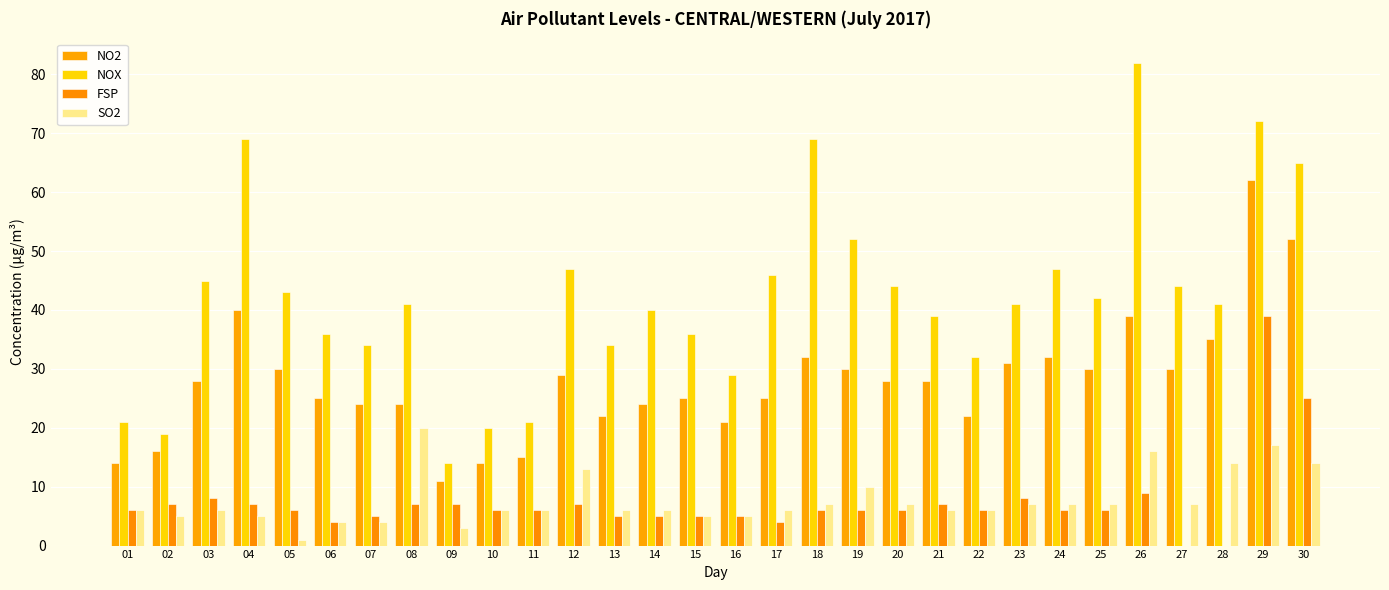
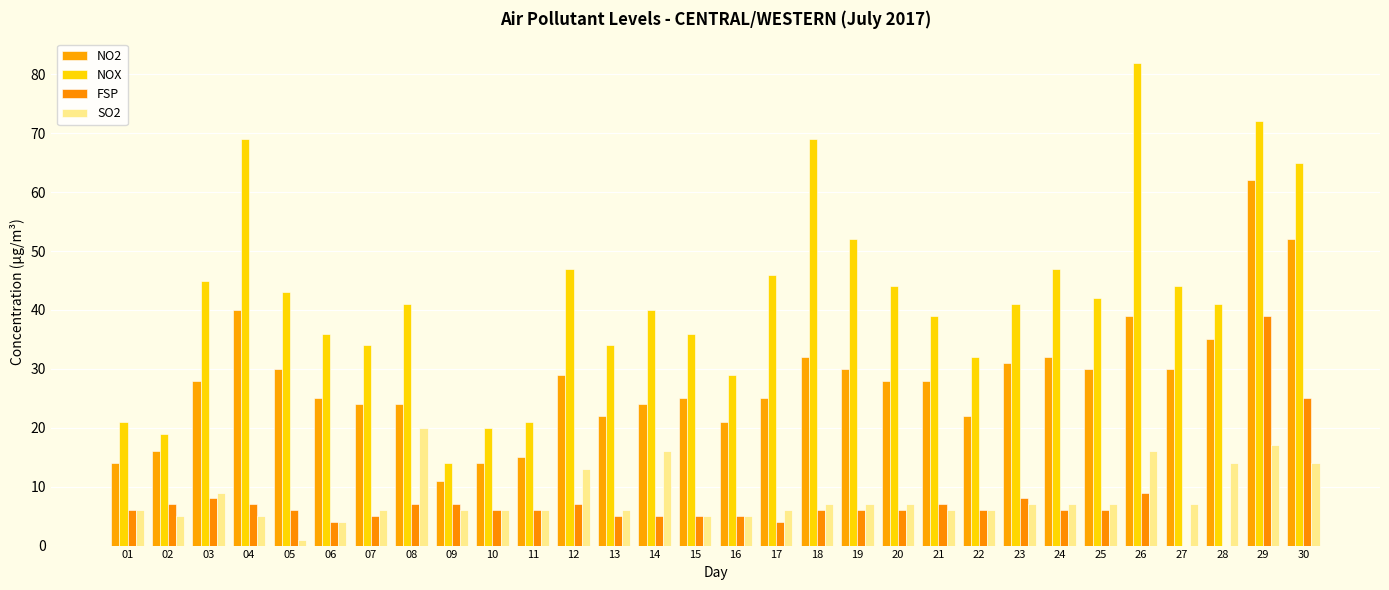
  {
    "SO2": {
      "01": 6,
      "02": 5,
-     "03": 6,
+     "03": 9,
      "04": 5,
      "05": 1,
      "06": 4,
-     "07": 4,
+     "07": 6,
      "08": 20,
-     "09": 3,
+     "09": 6,
      "10": 6,
      "11": 6,
      "12": 13,
      "13": 6,
-     "14": 6,
+     "14": 16,
      "15": 5,
      "16": 5,
      "17": 6,
      "18": 7,
-     "19": 10,
+     "19": 7,
      "20": 7,
      "21": 6,
      "22": 6,
      "23": 7,
      "24": 7,
      "25": 7,
      "26": 16,
      "27": 7,
      "28": 14,
      "29": 17,
      "30": 14
    }
  }
